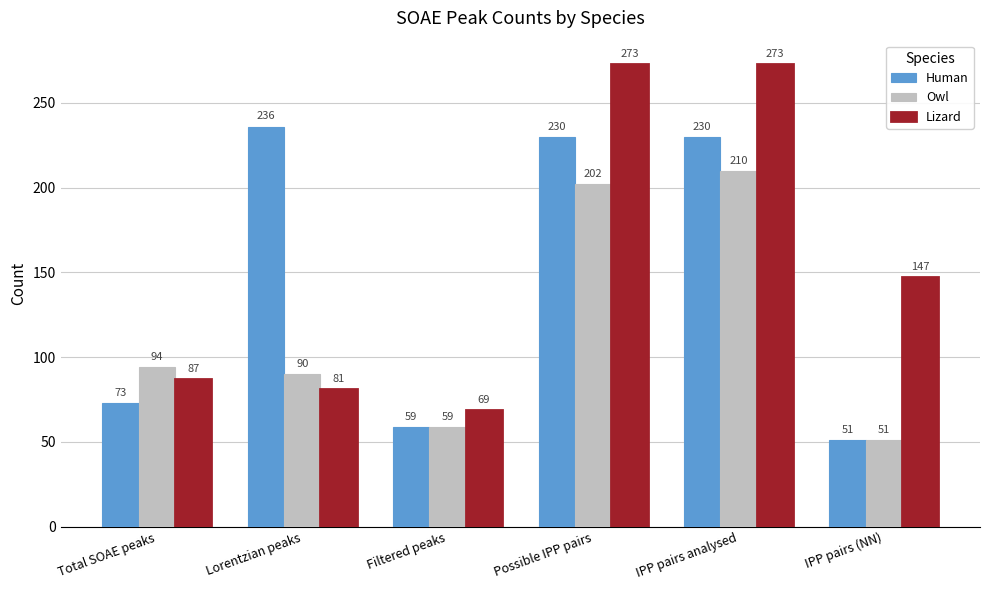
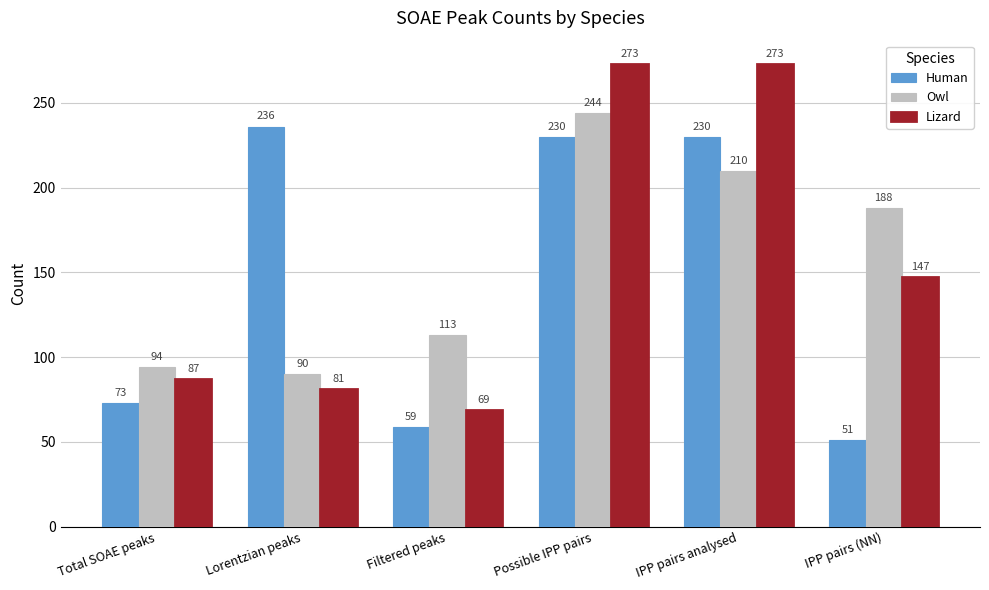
  {
    "Human": {
      "Total SOAE peaks": 73,
      "Lorentzian peaks": 236,
      "Filtered peaks": 59,
      "Possible IPP pairs": 230,
      "IPP pairs analysed": 230,
      "IPP pairs (NN)": 51
    },
    "Owl": {
      "Total SOAE peaks": 94,
      "Lorentzian peaks": 90,
-     "Filtered peaks": 59,
-     "Possible IPP pairs": 202,
+     "Filtered peaks": 113,
+     "Possible IPP pairs": 244,
      "IPP pairs analysed": 210,
-     "IPP pairs (NN)": 51
+     "IPP pairs (NN)": 188
    },
    "Lizard": {
      "Total SOAE peaks": 87,
      "Lorentzian peaks": 81,
      "Filtered peaks": 69,
      "Possible IPP pairs": 273,
      "IPP pairs analysed": 273,
      "IPP pairs (NN)": 147
    }
  }
